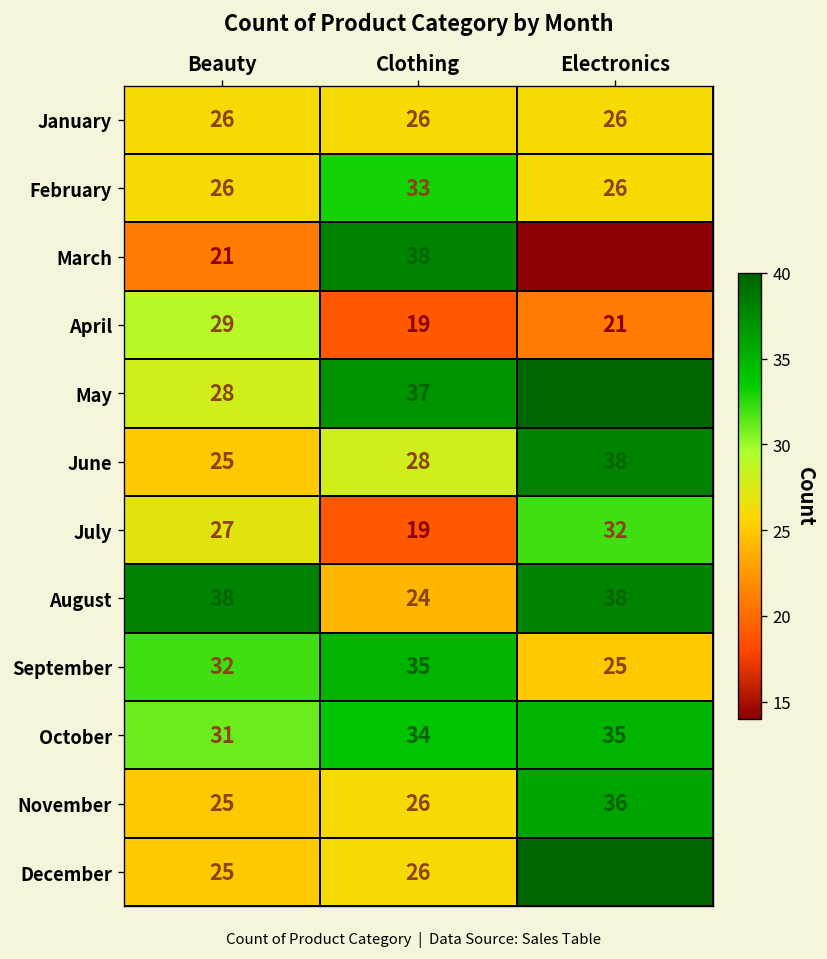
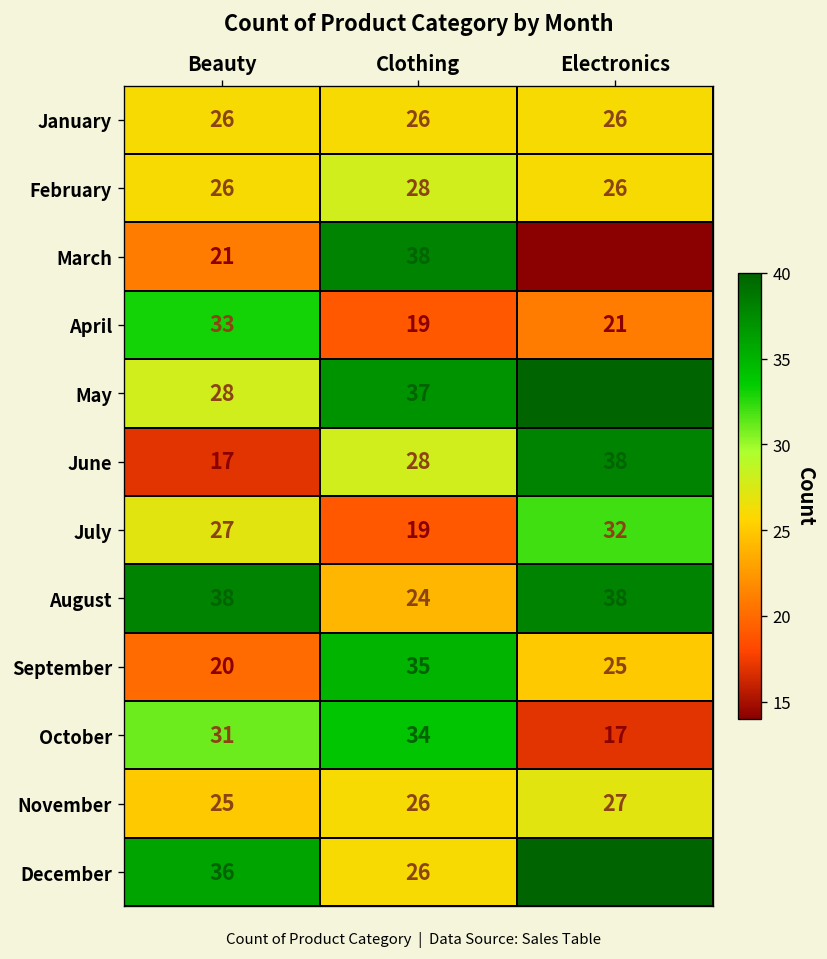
  {
    "January": {
      "Beauty": 26,
      "Clothing": 26,
      "Electronics": 26
    },
    "February": {
      "Beauty": 26,
-     "Clothing": 33,
+     "Clothing": 28,
      "Electronics": 26
    },
    "March": {
      "Beauty": 21
    },
    "April": {
-     "Beauty": 29,
+     "Beauty": 33,
      "Clothing": 19,
      "Electronics": 21
    },
    "May": {
      "Beauty": 28
    },
    "June": {
-     "Beauty": 25,
+     "Beauty": 17,
      "Clothing": 28
    },
    "July": {
      "Beauty": 27,
      "Clothing": 19,
      "Electronics": 32
    },
    "August": {
      "Clothing": 24
    },
    "September": {
-     "Beauty": 32,
+     "Beauty": 20,
      "Clothing": 35,
      "Electronics": 25
    },
    "October": {
      "Beauty": 31,
      "Clothing": 34,
-     "Electronics": 35
+     "Electronics": 17
    },
    "November": {
      "Beauty": 25,
      "Clothing": 26,
-     "Electronics": 36
+     "Electronics": 27
    },
    "December": {
-     "Beauty": 25,
+     "Beauty": 36,
      "Clothing": 26
    }
  }
